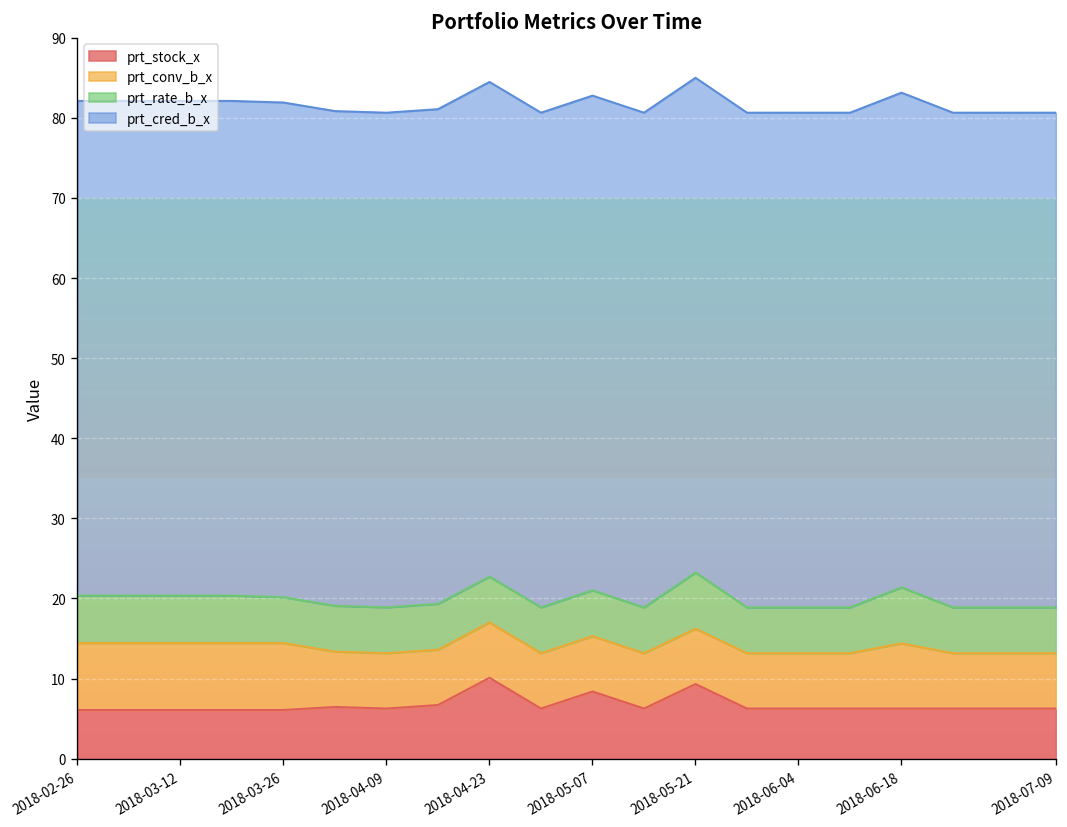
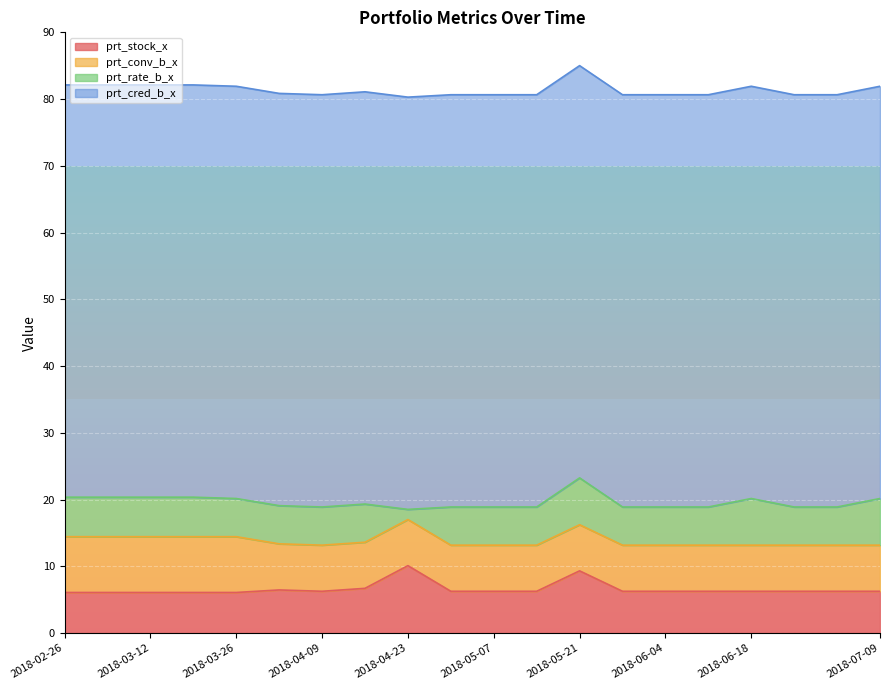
  {
    "prt_stock_x": {
      "2018-02-26": 6,
      "2018-03-12": 6,
      "2018-03-26": 6,
      "2018-04-09": 6,
      "2018-04-23": 10,
-     "2018-05-07": 8,
+     "2018-05-07": 6,
      "2018-05-21": 9,
      "2018-06-04": 6,
      "2018-06-18": 6,
      "2018-07-09": 6
    },
    "prt_conv_b_x": {
      "2018-02-26": 8,
      "2018-03-12": 8,
      "2018-03-26": 8,
      "2018-04-09": 7,
      "2018-04-23": 7,
      "2018-05-07": 7,
      "2018-05-21": 7,
      "2018-06-04": 7,
-     "2018-06-18": 8,
+     "2018-06-18": 7,
      "2018-07-09": 7
    },
    "prt_rate_b_x": {
      "2018-02-26": 6,
      "2018-03-12": 6,
      "2018-03-26": 6,
      "2018-04-09": 6,
-     "2018-04-23": 6,
+     "2018-04-23": 2,
      "2018-05-07": 6,
      "2018-05-21": 7,
      "2018-06-04": 6,
      "2018-06-18": 7,
-     "2018-07-09": 6
+     "2018-07-09": 7
    },
    "prt_cred_b_x": {
      "2018-02-26": 62,
      "2018-03-26": 62,
      "2018-04-09": 62,
      "2018-04-23": 62,
      "2018-05-07": 62,
      "2018-05-21": 62,
      "2018-06-04": 62,
      "2018-06-18": 62,
      "2018-07-09": 62
    }
  }
